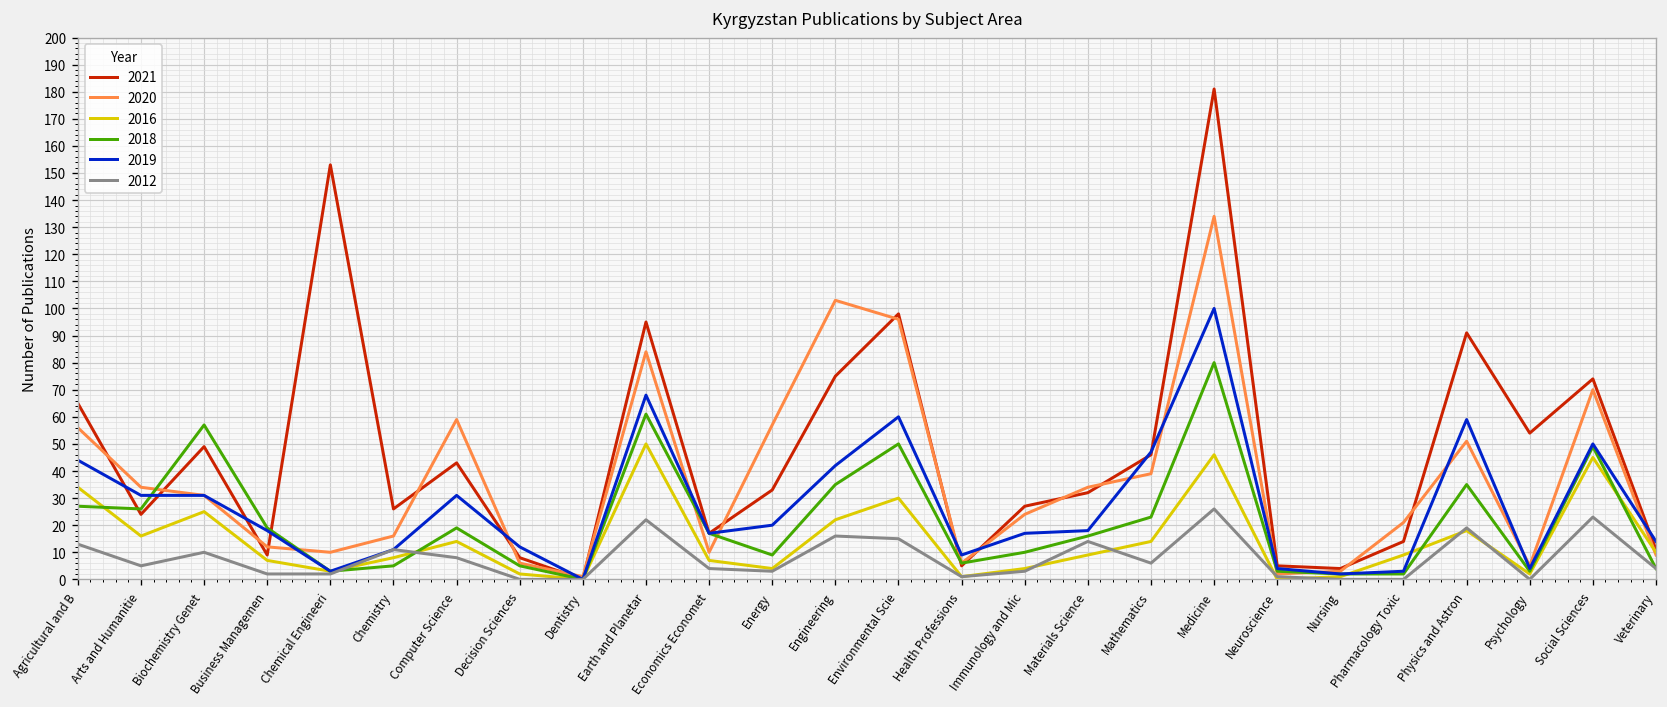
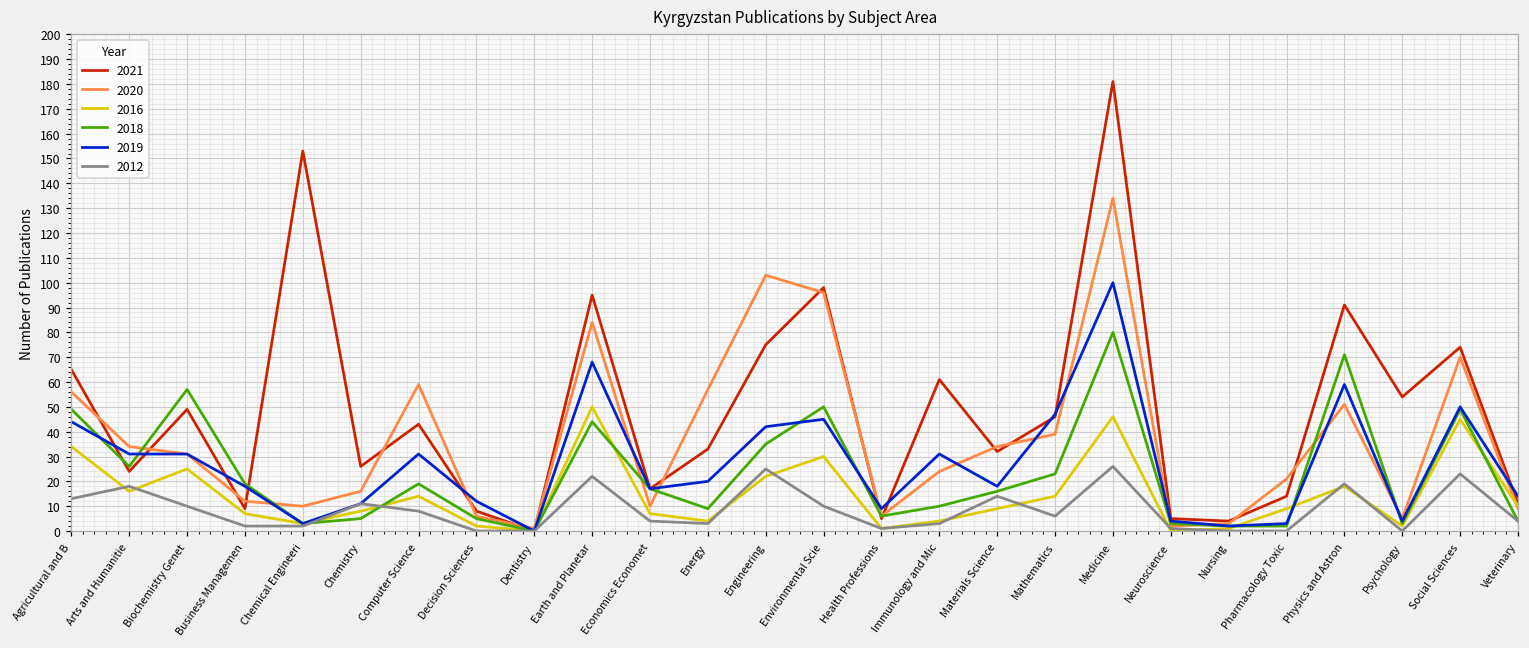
  {
    "2021": {
      "Agricultural and B": 65,
      "Arts and Humanitie": 24,
      "Biochemistry Genet": 49,
      "Business Managemen": 9,
      "Chemical Engineeri": 153,
      "Chemistry": 26,
      "Computer Science": 43,
      "Decision Sciences": 8,
      "Earth and Planetar": 95,
      "Energy": 33,
      "Engineering": 75,
      "Environmental Scie": 98,
-     "Immunology and Mic": 27,
+     "Immunology and Mic": 61,
      "Materials Science": 32,
      "Medicine": 181,
      "Pharmacology Toxic": 14,
      "Physics and Astron": 91,
      "Psychology": 54,
      "Social Sciences": 74
    },
    "2020": {
      "Agricultural and B": 56,
      "Arts and Humanitie": 34,
      "Business Managemen": 12,
      "Chemical Engineeri": 10,
      "Chemistry": 16,
      "Computer Science": 59,
      "Earth and Planetar": 84,
      "Economics Economet": 10,
      "Energy": 57,
      "Engineering": 103,
      "Environmental Scie": 96,
      "Immunology and Mic": 24,
      "Materials Science": 34,
      "Mathematics": 39,
      "Medicine": 134,
      "Pharmacology Toxic": 21,
      "Physics and Astron": 51,
      "Social Sciences": 70
    },
    "2016": {
      "Agricultural and B": 34,
      "Arts and Humanitie": 16,
      "Biochemistry Genet": 25,
      "Business Managemen": 7,
      "Chemistry": 8,
      "Computer Science": 14,
      "Decision Sciences": 2,
      "Earth and Planetar": 50,
      "Economics Economet": 7,
      "Engineering": 22,
      "Environmental Scie": 30,
      "Materials Science": 9,
      "Mathematics": 14,
      "Medicine": 46,
      "Pharmacology Toxic": 9,
      "Social Sciences": 45
    },
    "2018": {
-     "Agricultural and B": 27,
+     "Agricultural and B": 49,
      "Arts and Humanitie": 26,
      "Biochemistry Genet": 57,
      "Chemistry": 5,
      "Computer Science": 19,
-     "Earth and Planetar": 61,
+     "Earth and Planetar": 44,
      "Energy": 9,
      "Engineering": 35,
      "Environmental Scie": 50,
      "Immunology and Mic": 10,
      "Materials Science": 16,
      "Mathematics": 23,
      "Medicine": 80,
-     "Physics and Astron": 35
+     "Physics and Astron": 71
    },
    "2019": {
      "Agricultural and B": 44,
      "Arts and Humanitie": 31,
      "Computer Science": 31,
      "Decision Sciences": 12,
      "Earth and Planetar": 68,
      "Energy": 20,
      "Engineering": 42,
-     "Environmental Scie": 60,
+     "Environmental Scie": 45,
      "Health Professions": 9,
-     "Immunology and Mic": 17,
+     "Immunology and Mic": 31,
      "Materials Science": 18,
      "Medicine": 100,
      "Physics and Astron": 59,
      "Veterinary": 14
    },
    "2012": {
      "Agricultural and B": 13,
-     "Arts and Humanitie": 5,
+     "Arts and Humanitie": 18,
      "Biochemistry Genet": 10,
      "Business Managemen": 2,
      "Computer Science": 8,
      "Decision Sciences": 0,
      "Earth and Planetar": 22,
      "Economics Economet": 4,
-     "Engineering": 16,
-     "Environmental Scie": 15,
+     "Engineering": 25,
+     "Environmental Scie": 10,
      "Materials Science": 14,
      "Mathematics": 6,
      "Medicine": 26,
      "Pharmacology Toxic": 0,
      "Psychology": 0,
      "Social Sciences": 23
    }
  }
